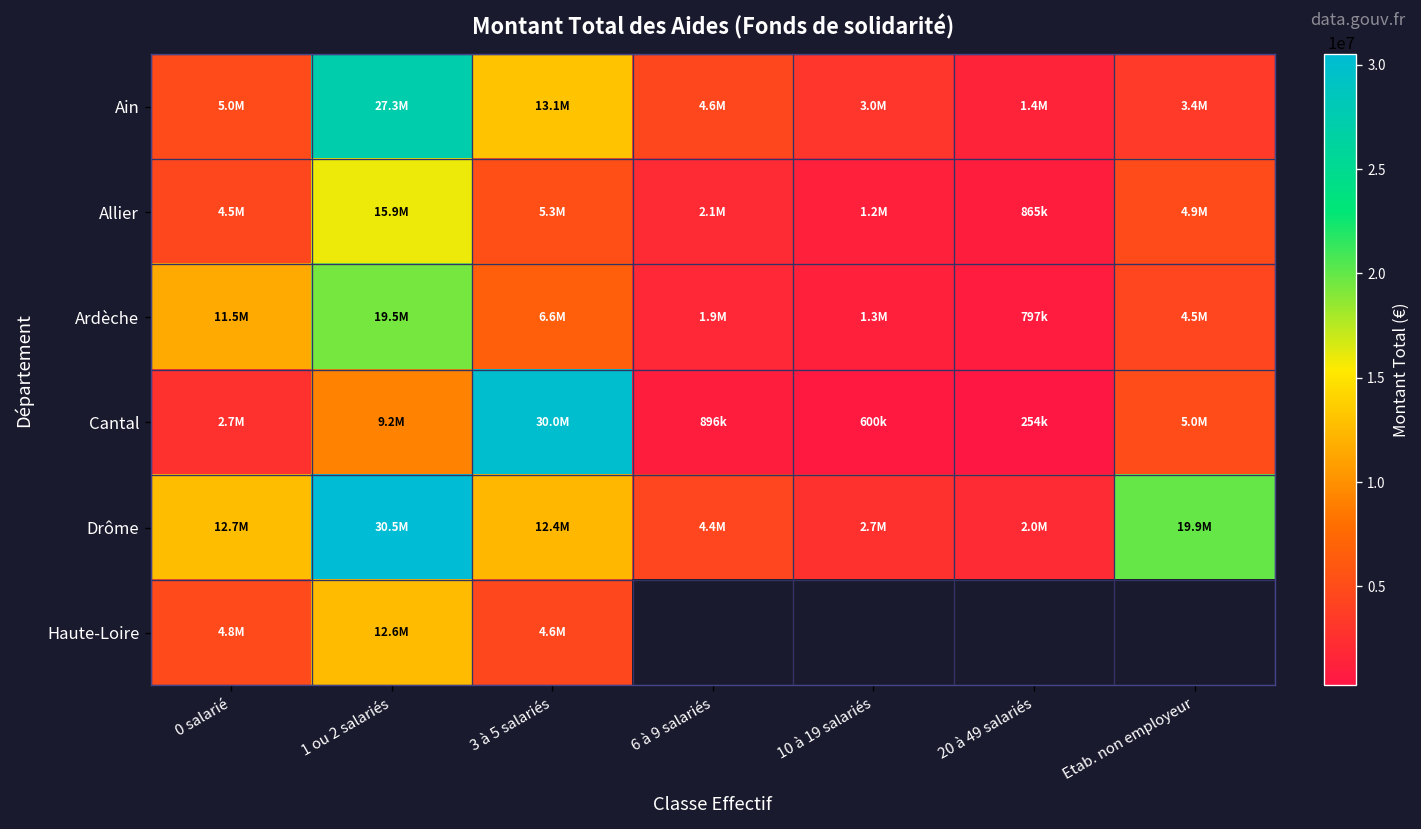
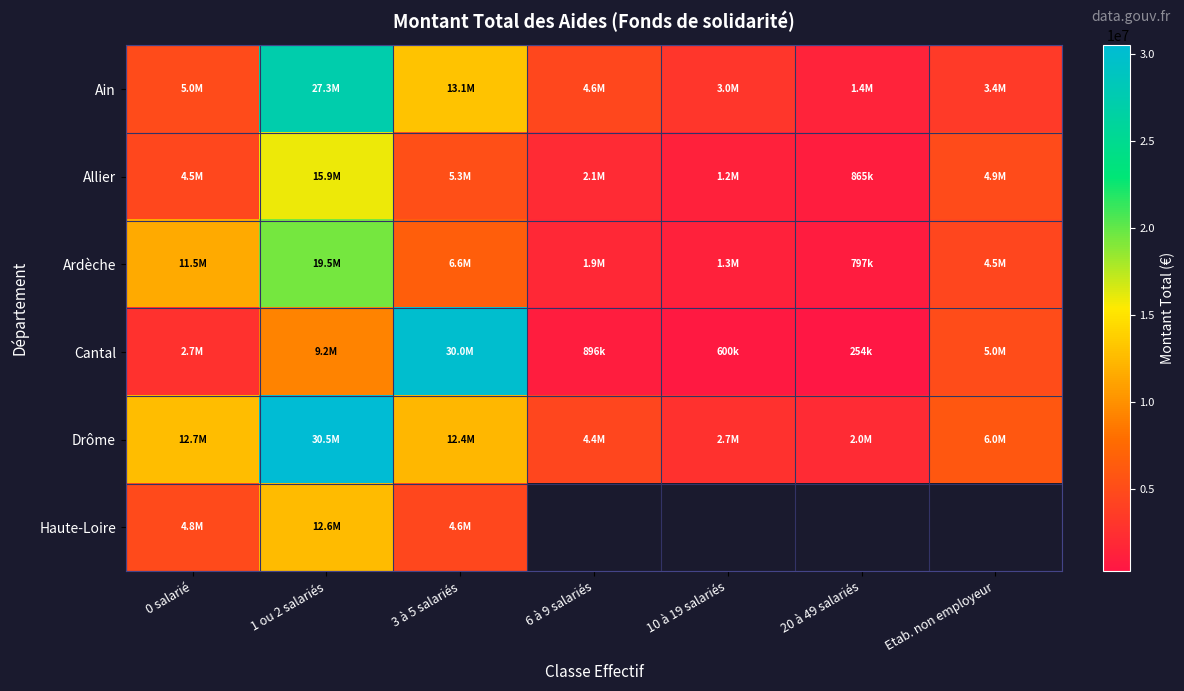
  {
    "Ain": {
      "0 salarié": "5.0M",
      "1 ou 2 salariés": "27.3M",
      "3 à 5 salariés": "13.1M",
      "6 à 9 salariés": "4.6M",
      "10 à 19 salariés": "3.0M",
      "20 à 49 salariés": "1.4M",
      "Etab. non employeur": "3.4M"
    },
    "Allier": {
      "0 salarié": "4.5M",
      "1 ou 2 salariés": "15.9M",
      "3 à 5 salariés": "5.3M",
      "6 à 9 salariés": "2.1M",
      "10 à 19 salariés": "1.2M",
      "20 à 49 salariés": "865k",
      "Etab. non employeur": "4.9M"
    },
    "Ardèche": {
      "0 salarié": "11.5M",
      "1 ou 2 salariés": "19.5M",
      "3 à 5 salariés": "6.6M",
      "6 à 9 salariés": "1.9M",
      "10 à 19 salariés": "1.3M",
      "20 à 49 salariés": "797k",
      "Etab. non employeur": "4.5M"
    },
    "Cantal": {
      "0 salarié": "2.7M",
      "1 ou 2 salariés": "9.2M",
      "3 à 5 salariés": "30.0M",
      "6 à 9 salariés": "896k",
      "10 à 19 salariés": "600k",
      "20 à 49 salariés": "254k",
      "Etab. non employeur": "5.0M"
    },
    "Drôme": {
      "0 salarié": "12.7M",
      "1 ou 2 salariés": "30.5M",
      "3 à 5 salariés": "12.4M",
      "6 à 9 salariés": "4.4M",
      "10 à 19 salariés": "2.7M",
      "20 à 49 salariés": "2.0M",
-     "Etab. non employeur": "19.9M"
+     "Etab. non employeur": "6.0M"
    },
    "Haute-Loire": {
      "0 salarié": "4.8M",
      "1 ou 2 salariés": "12.6M",
      "3 à 5 salariés": "4.6M"
    }
  }
